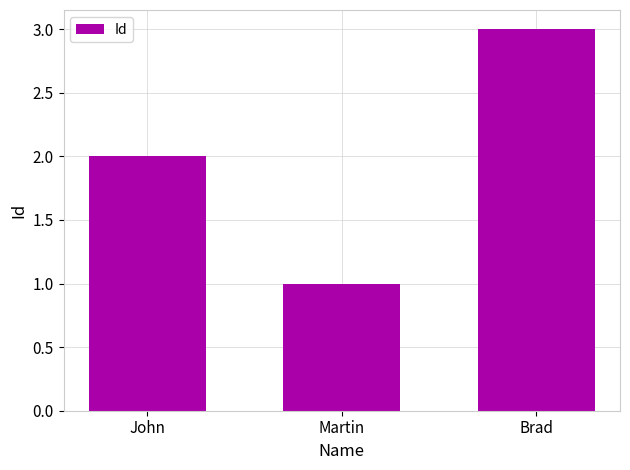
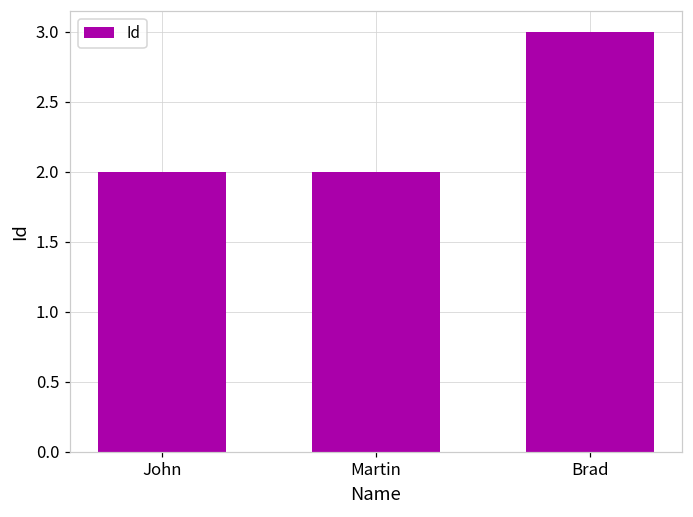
  {
    "John": 2,
-   "Martin": 1,
+   "Martin": 2,
    "Brad": 3
  }
